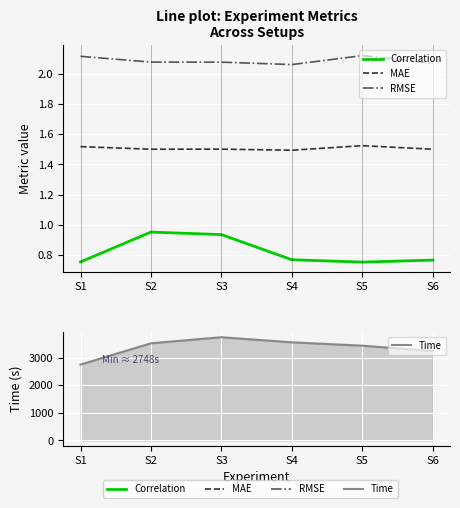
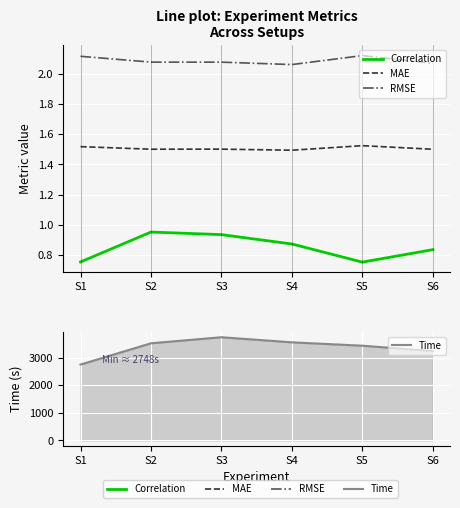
  {
    "Line plot: Experiment Metrics Across Setups": {
      "Correlation": {
        "S1": 0.75,
        "S2": 0.95,
        "S3": 0.94,
-       "S4": 0.77,
+       "S4": 0.87,
        "S5": 0.75,
-       "S6": 0.77
+       "S6": 0.84
      }
    }
  }
